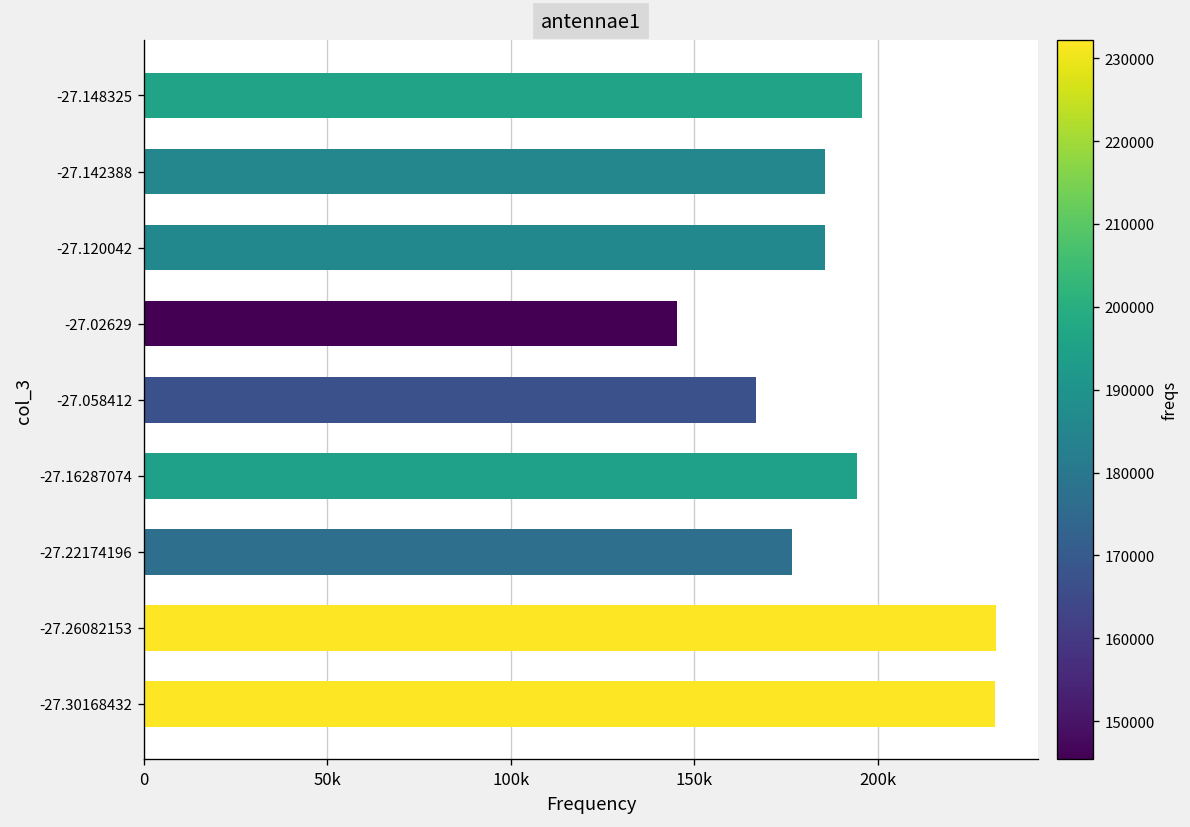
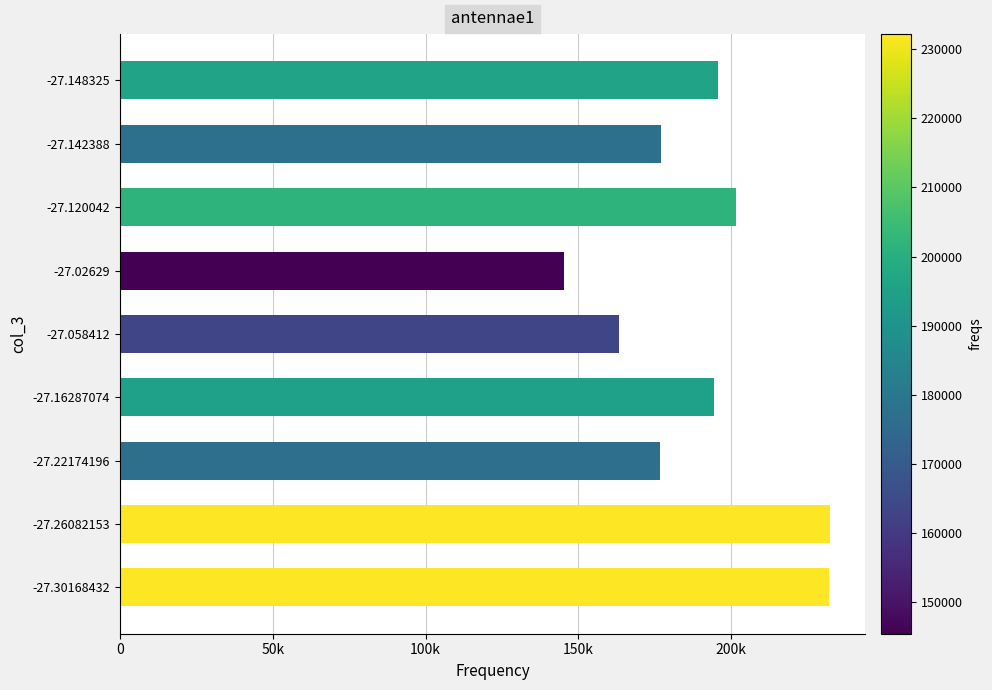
  {
    "-27.148325": 196000,
-   "-27.142388": 186000,
-   "-27.120042": 186000,
+   "-27.142388": 177000,
+   "-27.120042": 202000,
    "-27.02629": 145000,
-   "-27.058412": 167000,
+   "-27.058412": 163000,
    "-27.16287074": 195000,
    "-27.22174196": 177000,
    "-27.26082153": 232000,
    "-27.30168432": 232000
  }
